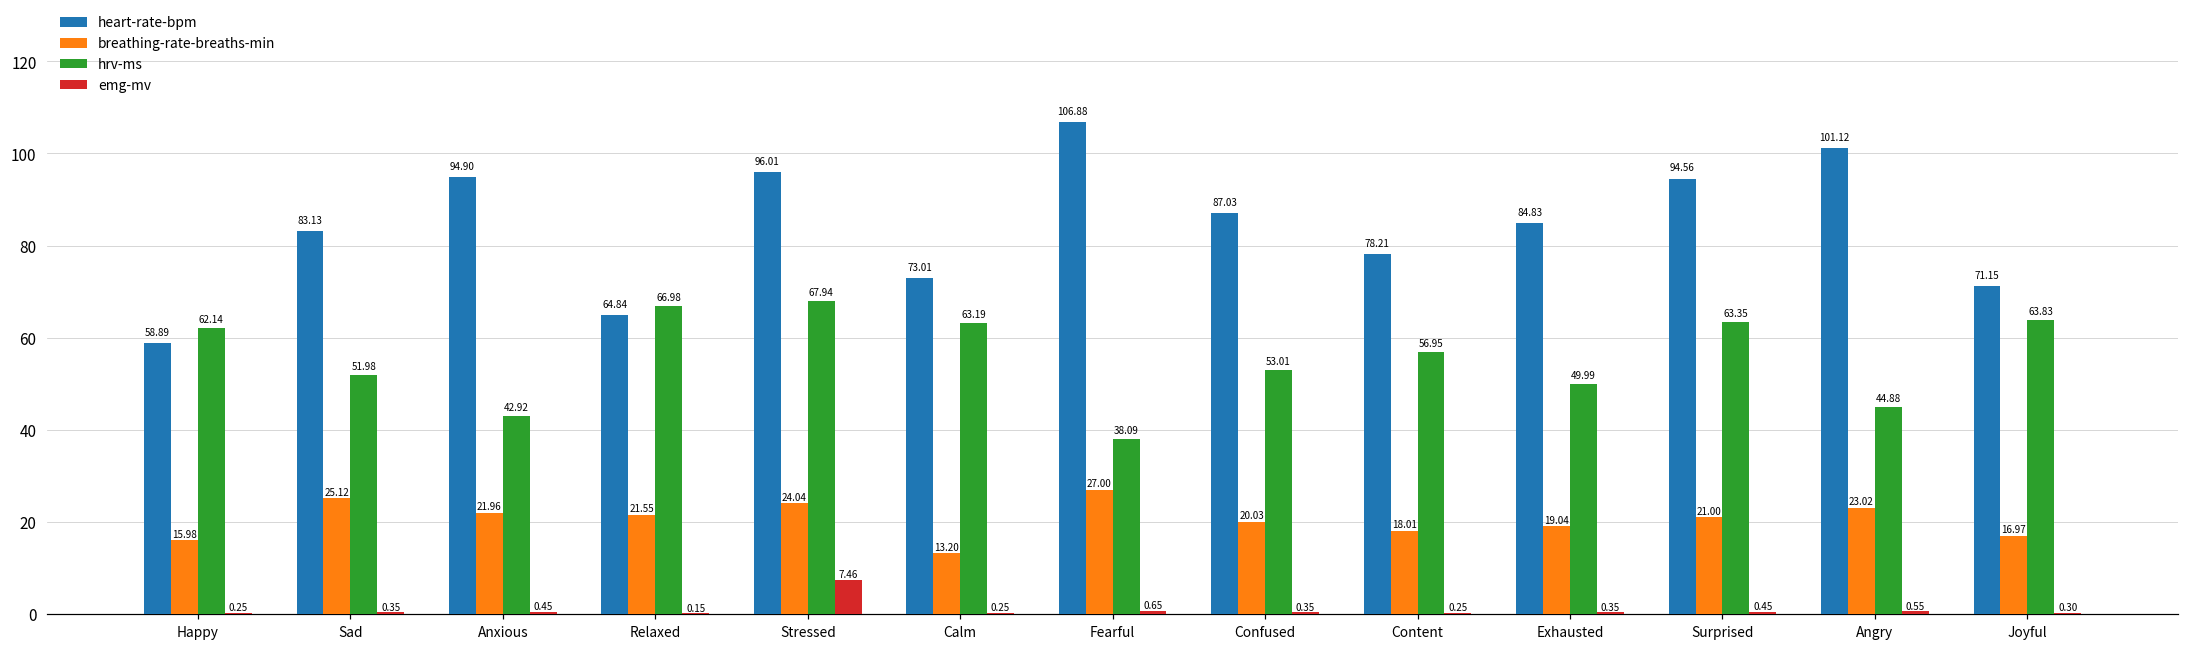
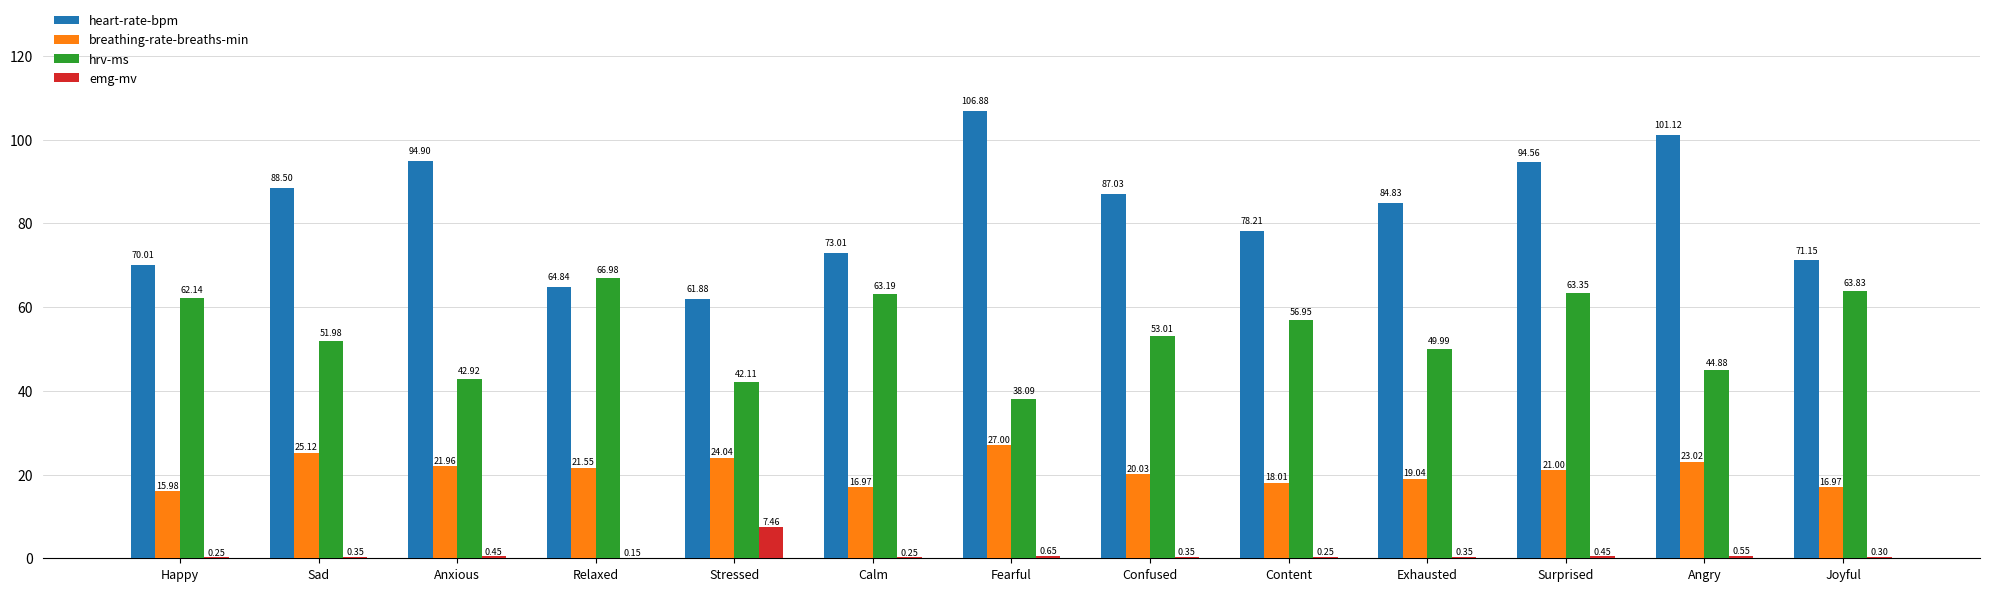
  {
    "heart-rate-bpm": {
-     "Happy": 58.89,
-     "Sad": 83.13,
+     "Happy": 70.01,
+     "Sad": 88.50,
      "Anxious": 94.90,
      "Relaxed": 64.84,
-     "Stressed": 96.01,
+     "Stressed": 61.88,
      "Calm": 73.01,
      "Fearful": 106.88,
      "Confused": 87.03,
      "Content": 78.21,
      "Exhausted": 84.83,
      "Surprised": 94.56,
      "Angry": 101.12,
      "Joyful": 71.15
    },
    "breathing-rate-breaths-min": {
      "Happy": 15.98,
      "Sad": 25.12,
      "Anxious": 21.96,
      "Relaxed": 21.55,
      "Stressed": 24.04,
-     "Calm": 13.20,
+     "Calm": 16.97,
      "Fearful": 27.00,
      "Confused": 20.03,
      "Content": 18.01,
      "Exhausted": 19.04,
      "Surprised": 21.00,
      "Angry": 23.02,
      "Joyful": 16.97
    },
    "hrv-ms": {
      "Happy": 62.14,
      "Sad": 51.98,
      "Anxious": 42.92,
      "Relaxed": 66.98,
-     "Stressed": 67.94,
+     "Stressed": 42.11,
      "Calm": 63.19,
      "Fearful": 38.09,
      "Confused": 53.01,
      "Content": 56.95,
      "Exhausted": 49.99,
      "Surprised": 63.35,
      "Angry": 44.88,
      "Joyful": 63.83
    },
    "emg-mv": {
      "Happy": 0.25,
      "Sad": 0.35,
      "Anxious": 0.45,
      "Relaxed": 0.15,
      "Stressed": 7.46,
      "Calm": 0.25,
      "Fearful": 0.65,
      "Confused": 0.35,
      "Content": 0.25,
      "Exhausted": 0.35,
      "Surprised": 0.45,
      "Angry": 0.55,
      "Joyful": 0.30
    }
  }
